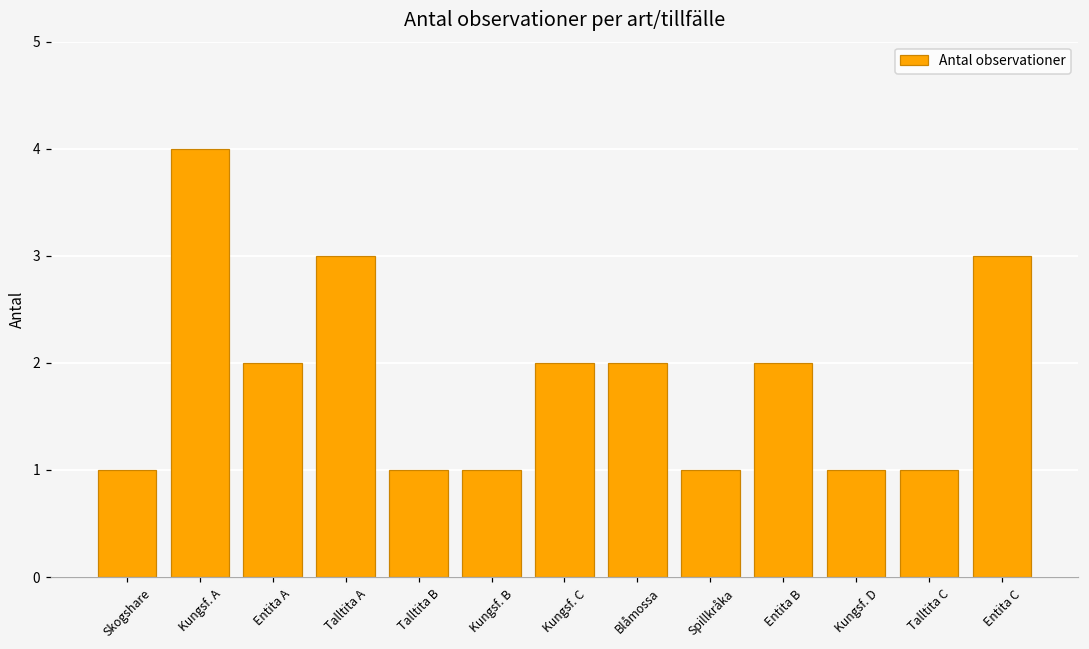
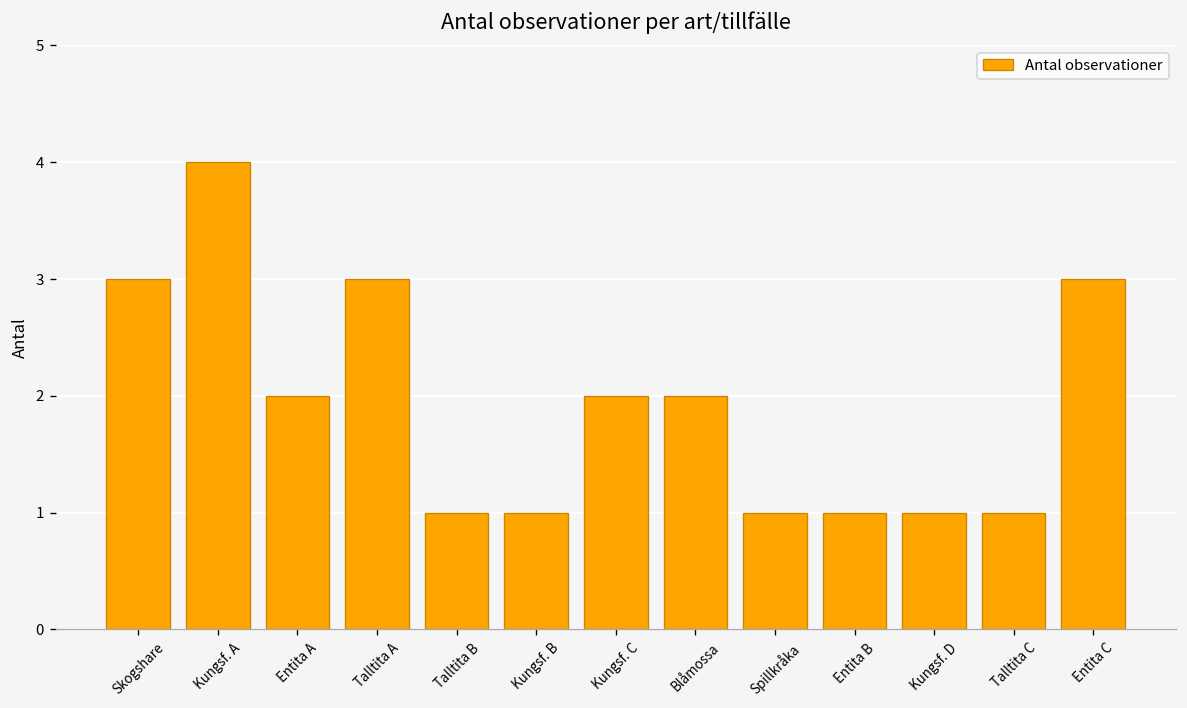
  {
-   "Skogshare": 1,
+   "Skogshare": 3,
    "Kungsf. A": 4,
    "Entita A": 2,
    "Talltita A": 3,
    "Talltita B": 1,
    "Kungsf. B": 1,
    "Kungsf. C": 2,
    "Blåmossa": 2,
    "Spillkråka": 1,
-   "Entita B": 2,
+   "Entita B": 1,
    "Kungsf. D": 1,
    "Talltita C": 1,
    "Entita C": 3
  }
